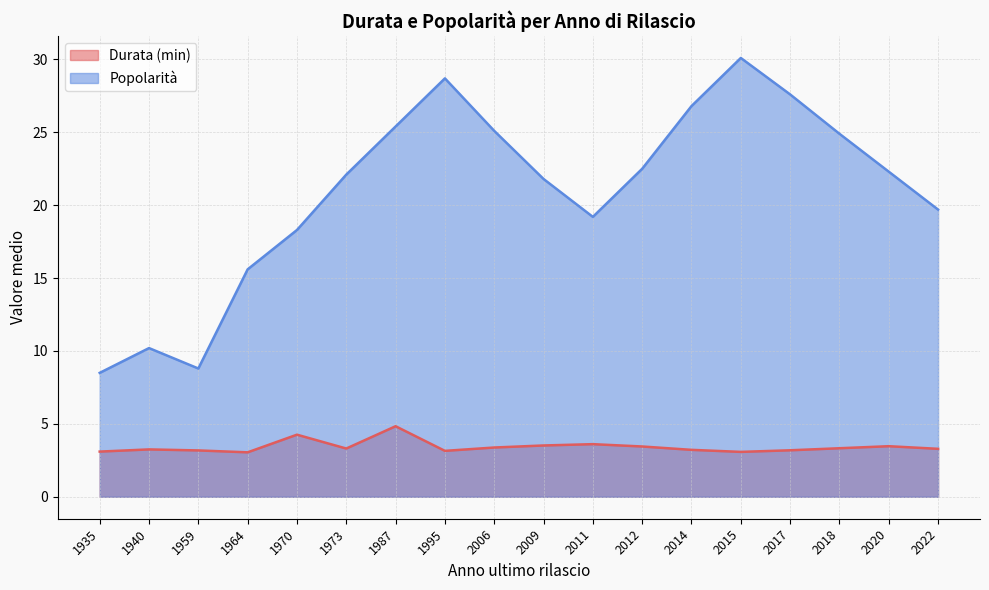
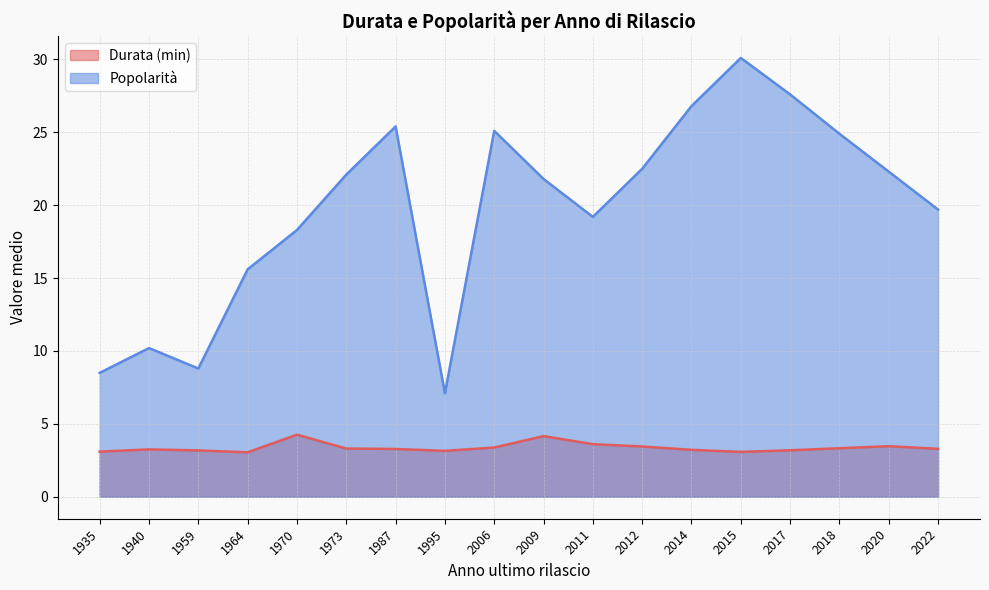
  {
    "Durata (min)": {
      "1935": 3.1,
      "1940": 3.3,
      "1959": 3.2,
      "1964": 3.1,
      "1970": 4.3,
      "1973": 3.3,
-     "1987": 4.8,
+     "1987": 3.3,
      "1995": 3.2,
      "2006": 3.4,
-     "2009": 3.5,
+     "2009": 4.2,
      "2011": 3.6,
      "2012": 3.5,
      "2014": 3.2,
      "2015": 3.1,
      "2017": 3.2,
      "2018": 3.3,
      "2020": 3.5,
      "2022": 3.3
    },
    "Popolarità": {
      "1935": 8.5,
      "1940": 10.2,
      "1959": 8.8,
      "1964": 15.6,
      "1970": 18.3,
      "1973": 22.1,
      "1987": 25.4,
-     "1995": 28.7,
+     "1995": 7.1,
      "2006": 25.1,
      "2009": 21.8,
      "2011": 19.2,
      "2012": 22.5,
      "2014": 26.8,
      "2015": 30.1,
      "2017": 27.6,
      "2018": 24.9,
      "2020": 22.3,
      "2022": 19.7
    }
  }
